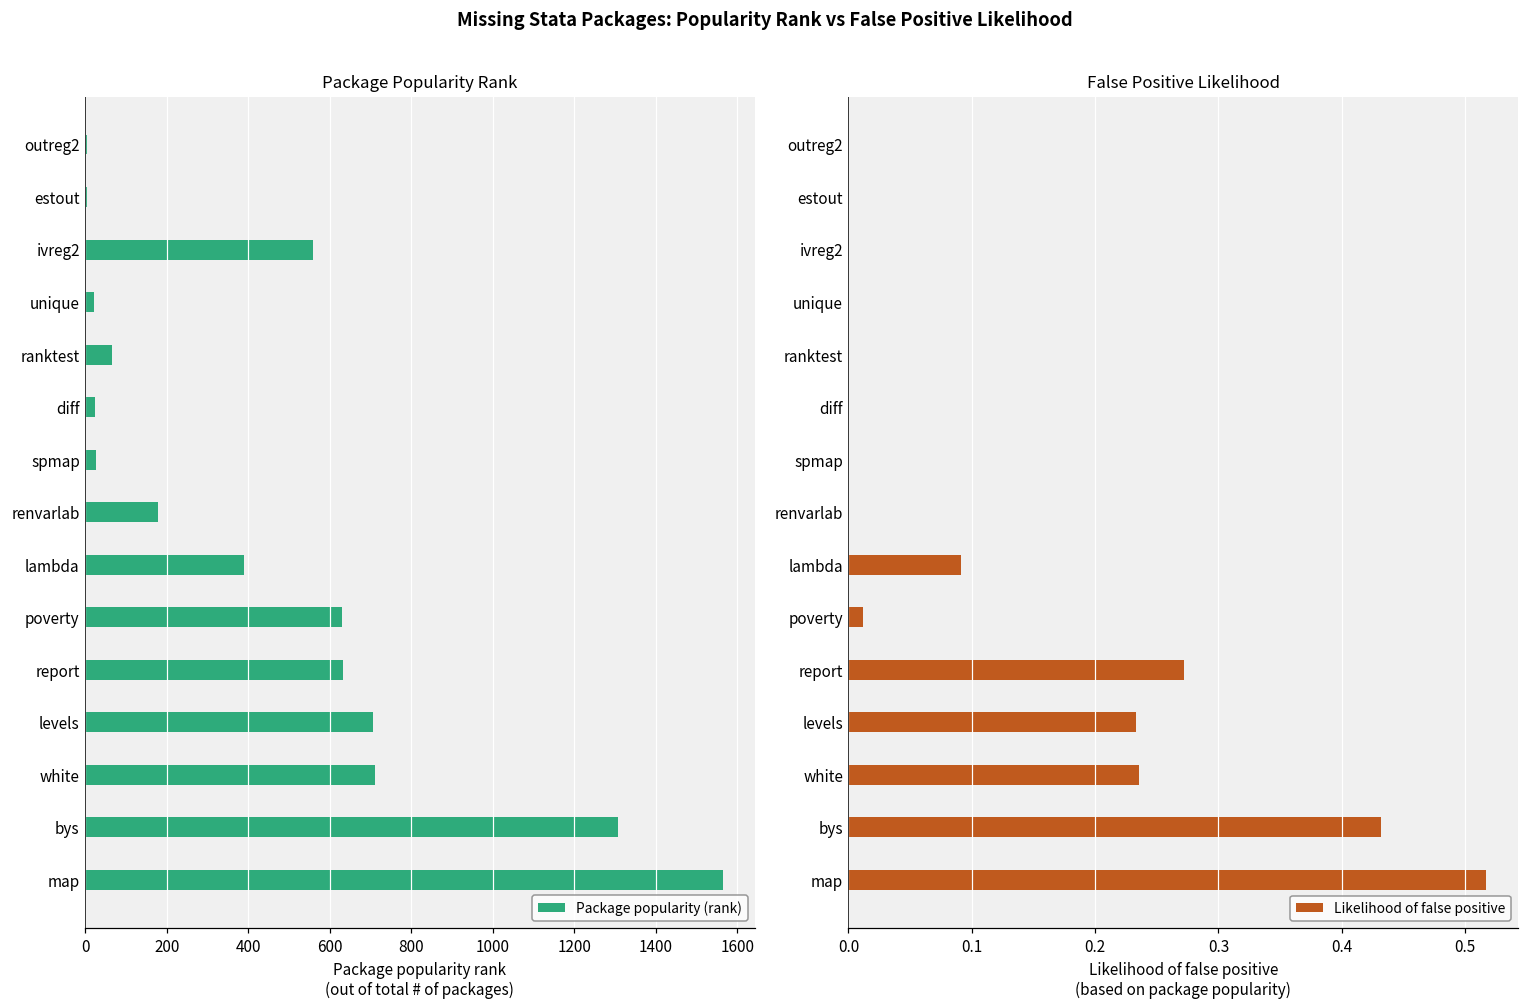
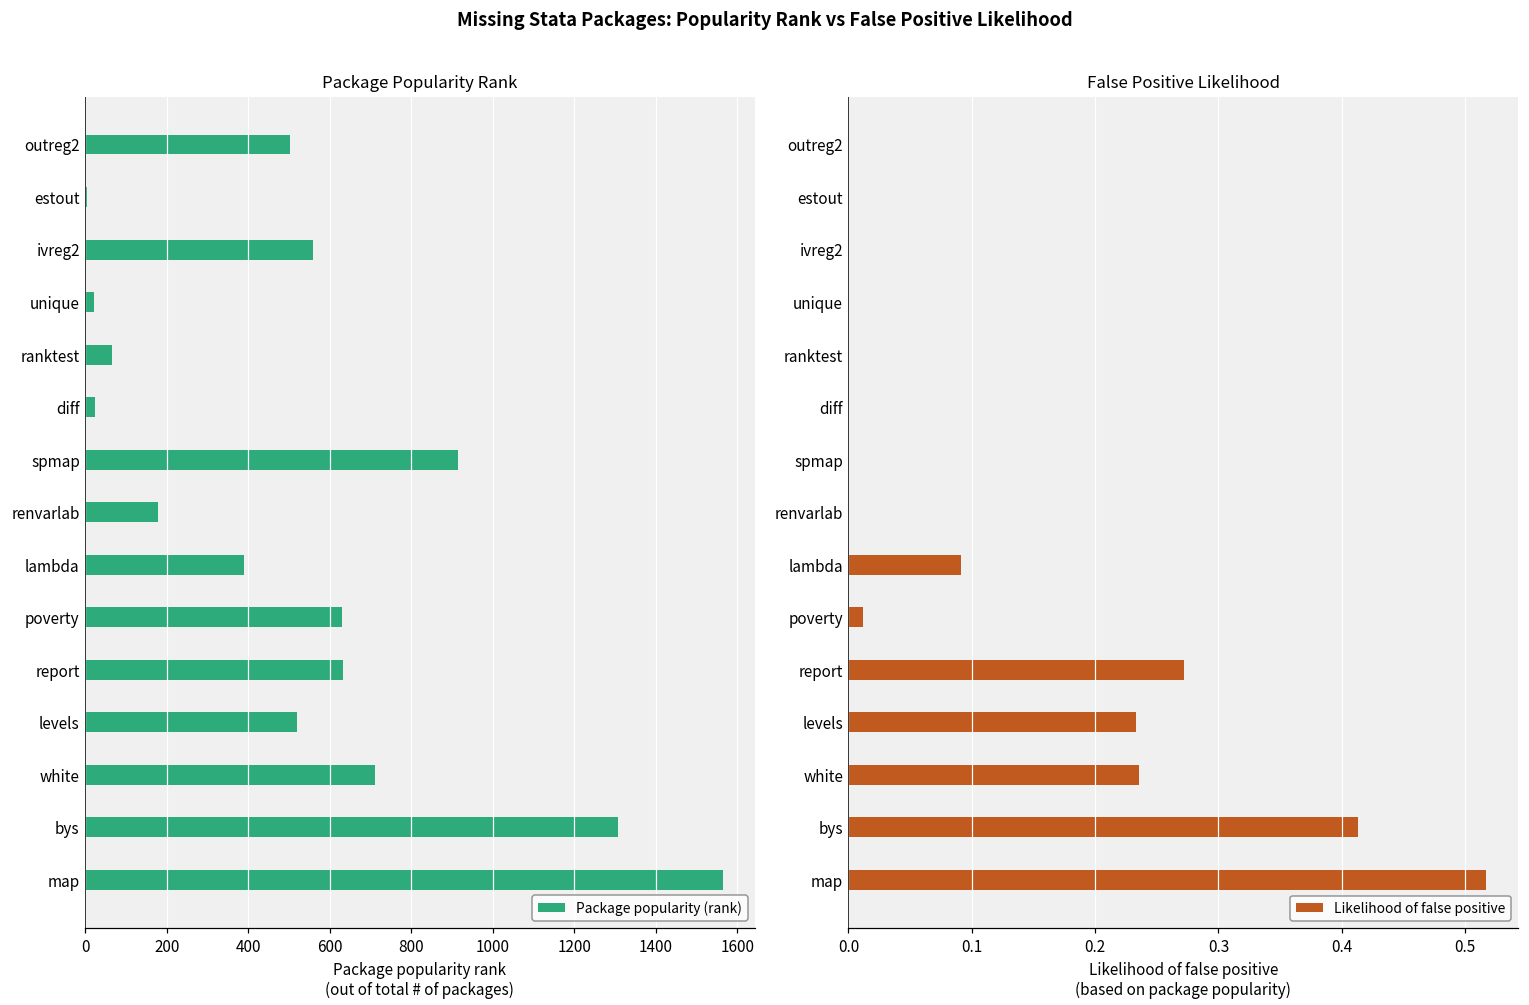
  {
    "Package Popularity Rank": {
-     "outreg2": 0,
+     "outreg2": 500,
      "ivreg2": 560,
      "unique": 20,
      "ranktest": 70,
      "diff": 30,
-     "spmap": 30,
+     "spmap": 910,
      "renvarlab": 180,
      "lambda": 390,
      "poverty": 630,
      "report": 630,
-     "levels": 710,
+     "levels": 520,
      "white": 710,
      "bys": 1310,
      "map": 1560
    },
    "False Positive Likelihood": {
      "outreg2": 0.000,
      "estout": 0.000,
      "ivreg2": 0.000,
      "unique": 0.000,
      "ranktest": 0.000,
      "diff": 0.000,
      "spmap": 0.000,
      "renvarlab": 0.000,
      "lambda": 0.091,
      "poverty": 0.012,
      "report": 0.272,
      "levels": 0.233,
      "white": 0.235,
-     "bys": 0.432,
+     "bys": 0.413,
      "map": 0.517
    }
  }
